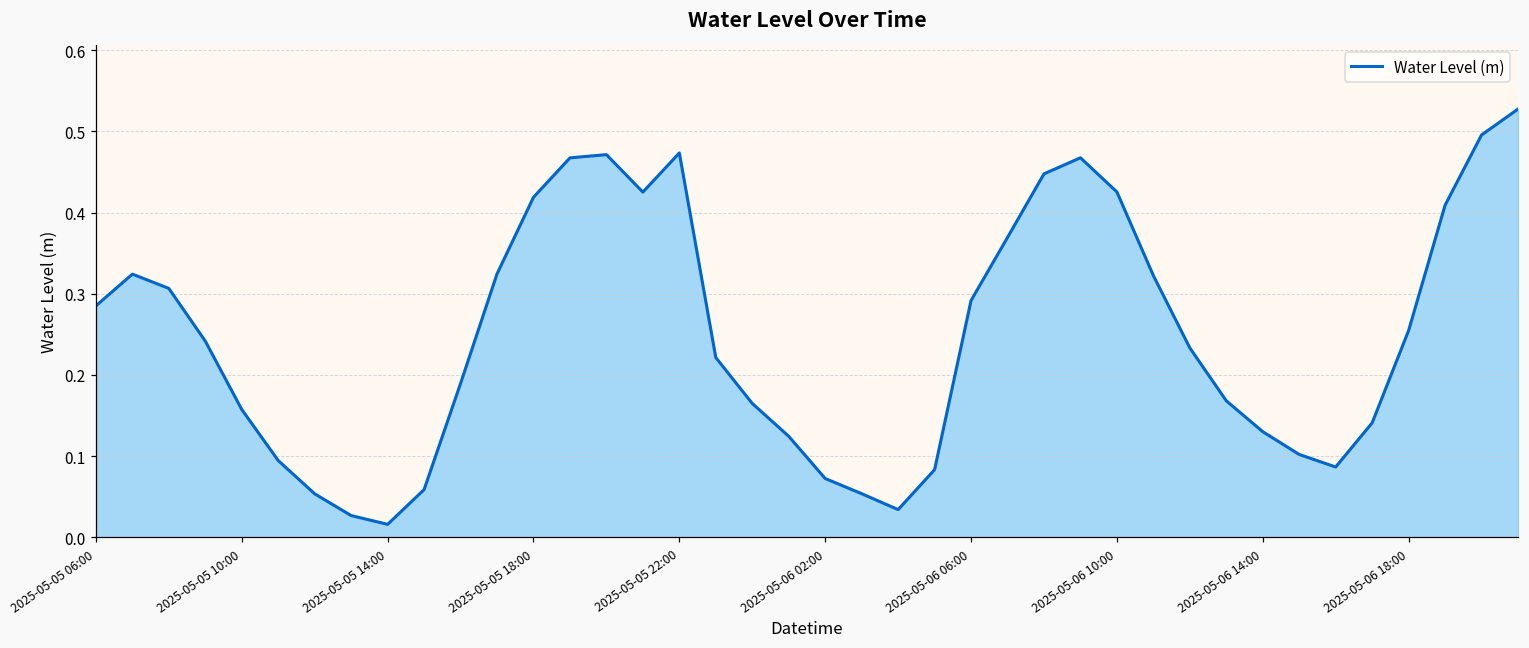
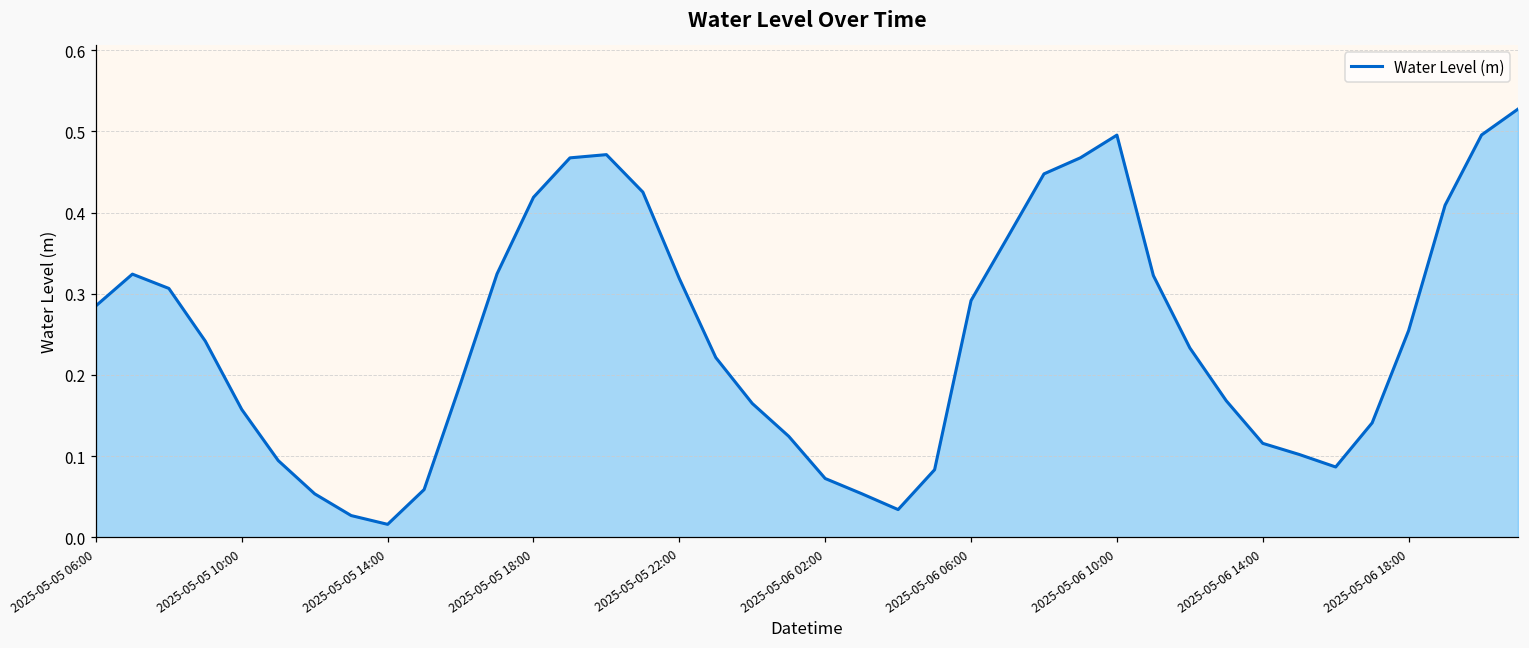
  {
    "2025-05-05 06:00": 0.29,
    "2025-05-05 10:00": 0.16,
    "2025-05-05 14:00": 0.02,
    "2025-05-05 18:00": 0.42,
-   "2025-05-05 22:00": 0.47,
+   "2025-05-05 22:00": 0.32,
    "2025-05-06 02:00": 0.07,
    "2025-05-06 06:00": 0.29,
-   "2025-05-06 10:00": 0.43,
-   "2025-05-06 14:00": 0.13,
+   "2025-05-06 10:00": 0.50,
+   "2025-05-06 14:00": 0.12,
    "2025-05-06 18:00": 0.25
  }
